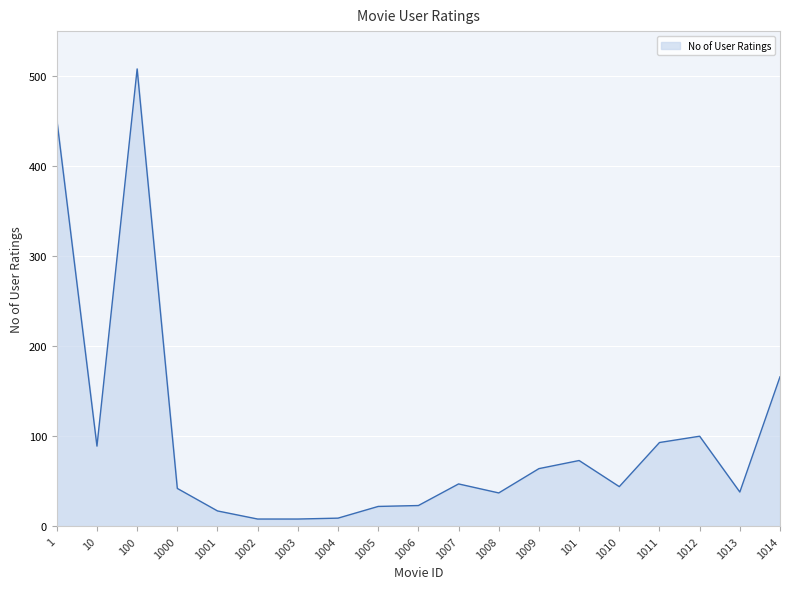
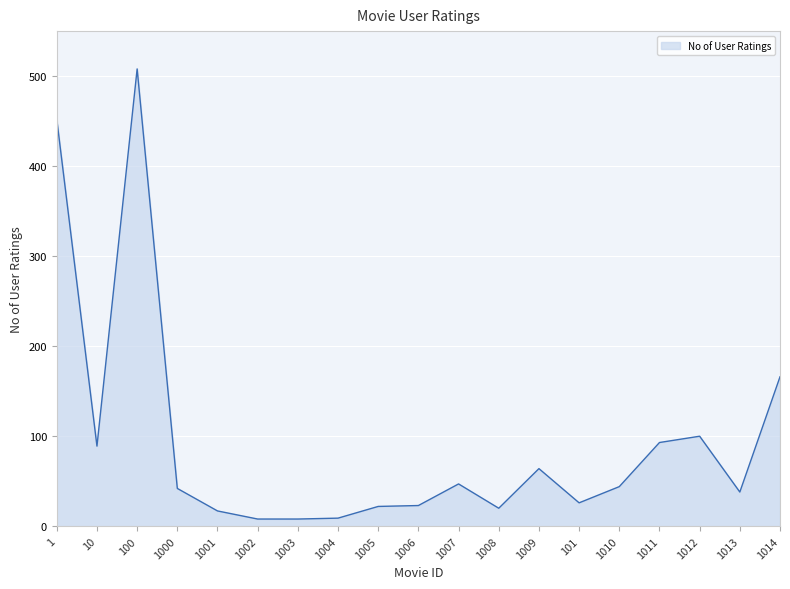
  {
    "1": 450,
    "10": 90,
    "100": 510,
    "1000": 40,
    "1001": 20,
    "1002": 10,
    "1003": 10,
    "1004": 10,
    "1005": 20,
    "1006": 20,
    "1007": 50,
-   "1008": 40,
+   "1008": 20,
    "1009": 60,
-   "101": 70,
+   "101": 30,
    "1010": 40,
    "1011": 90,
    "1012": 100,
    "1013": 40,
    "1014": 170
  }
